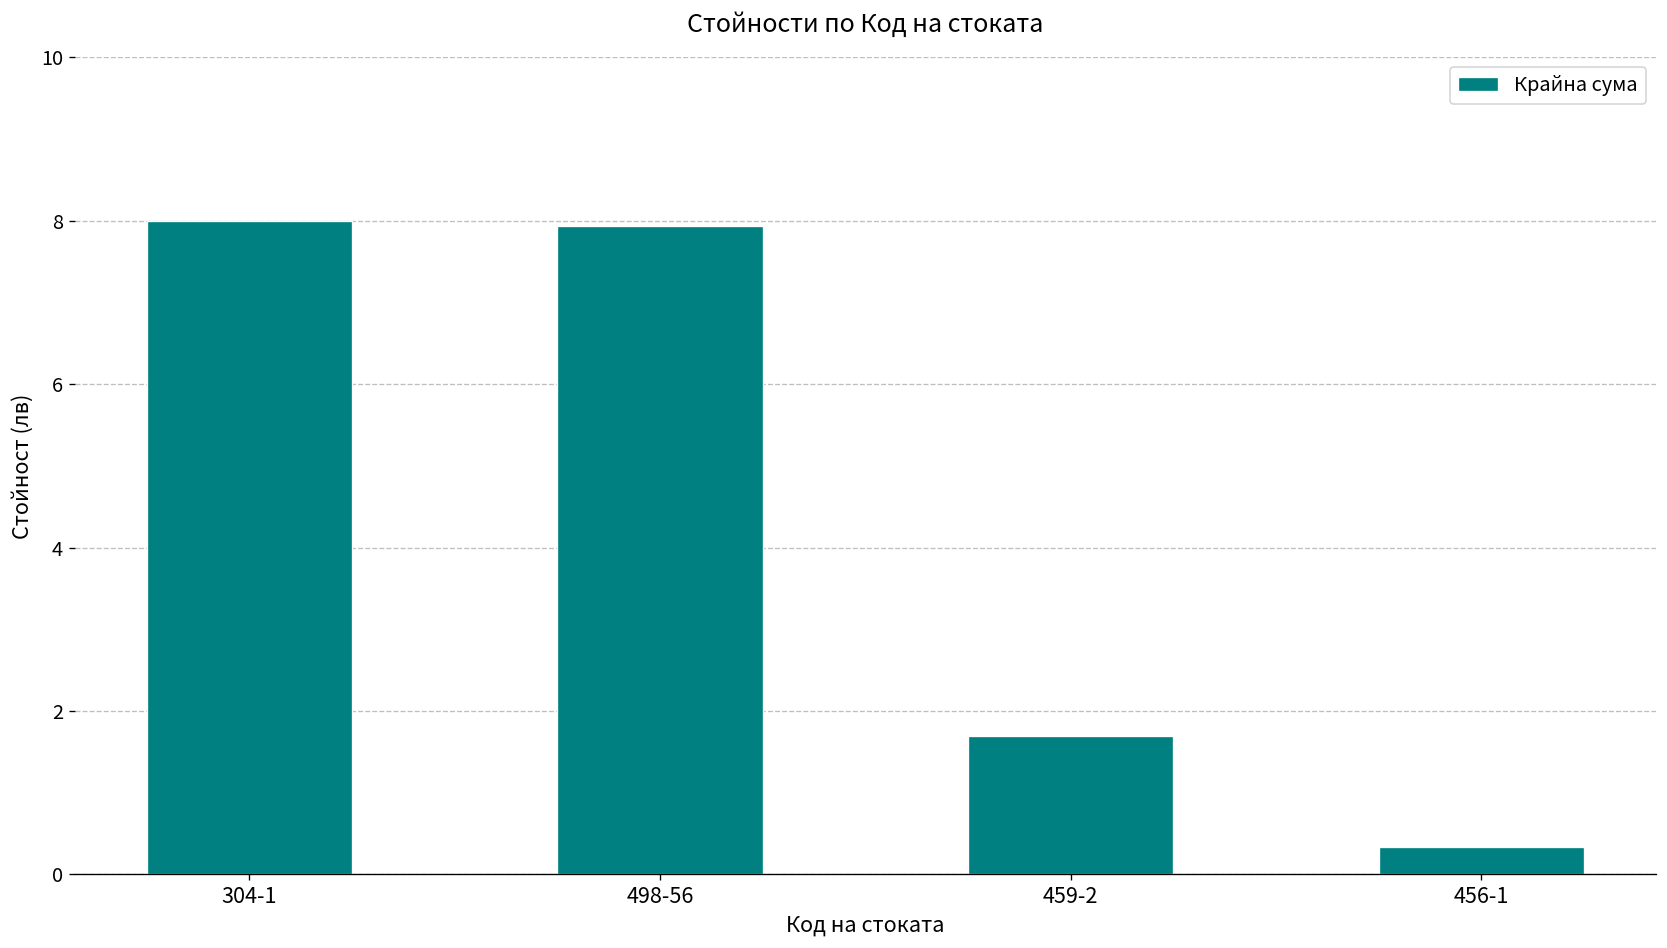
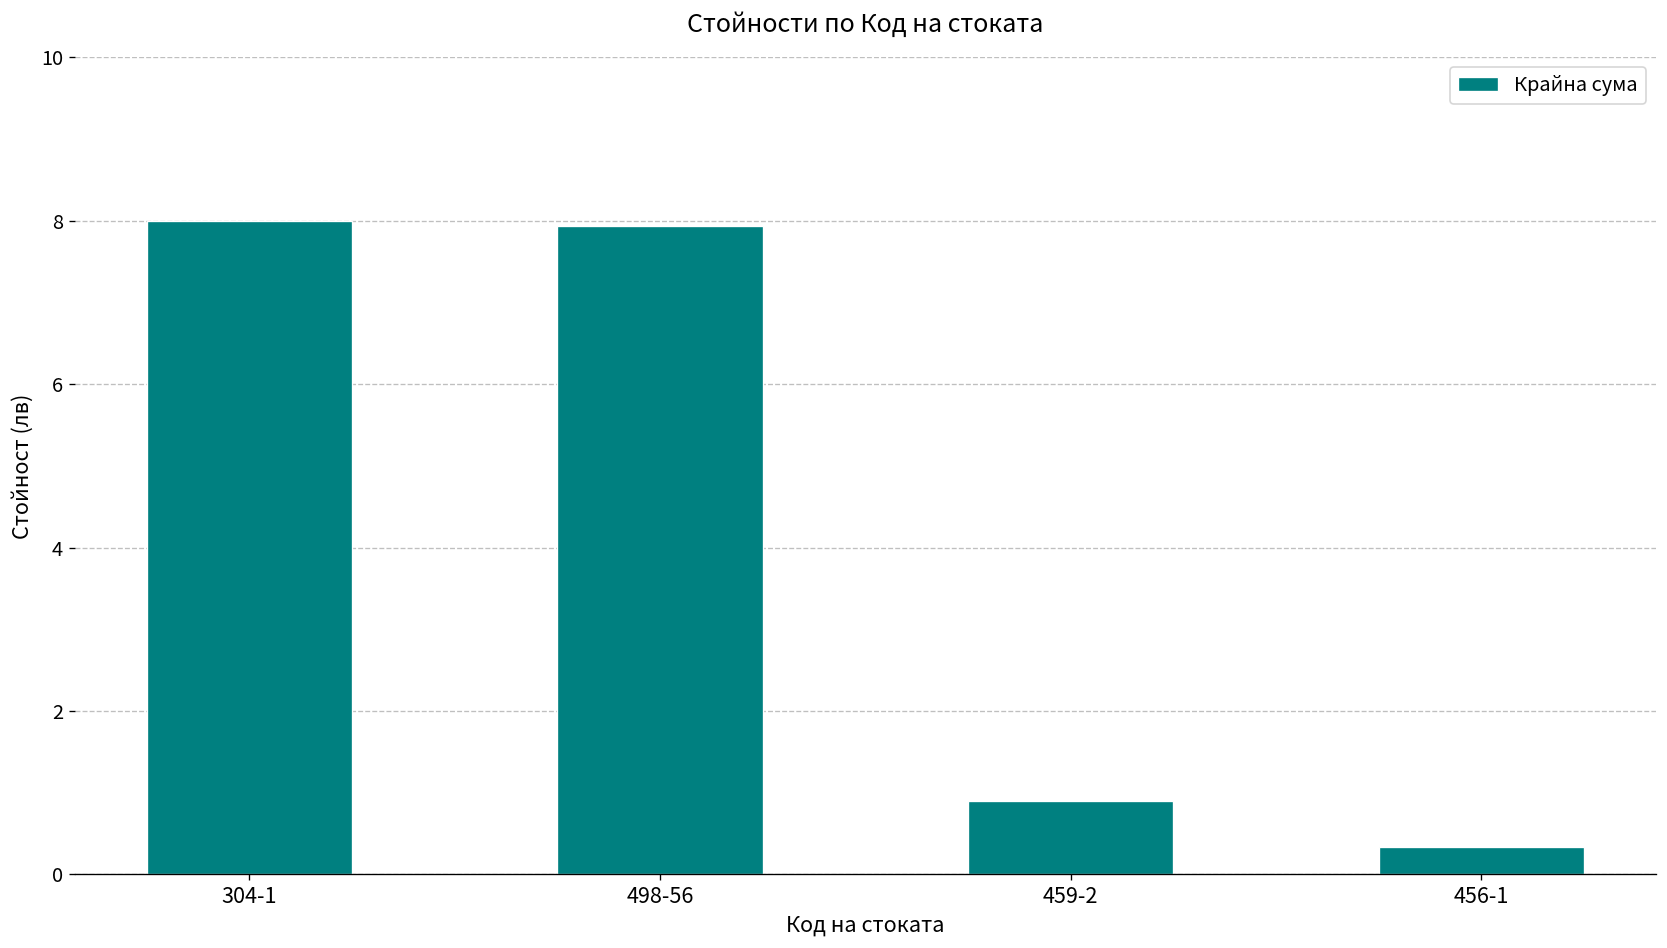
  {
    "304-1": 8.0,
    "498-56": 7.9,
-   "459-2": 1.7,
+   "459-2": 0.9,
    "456-1": 0.3
  }
